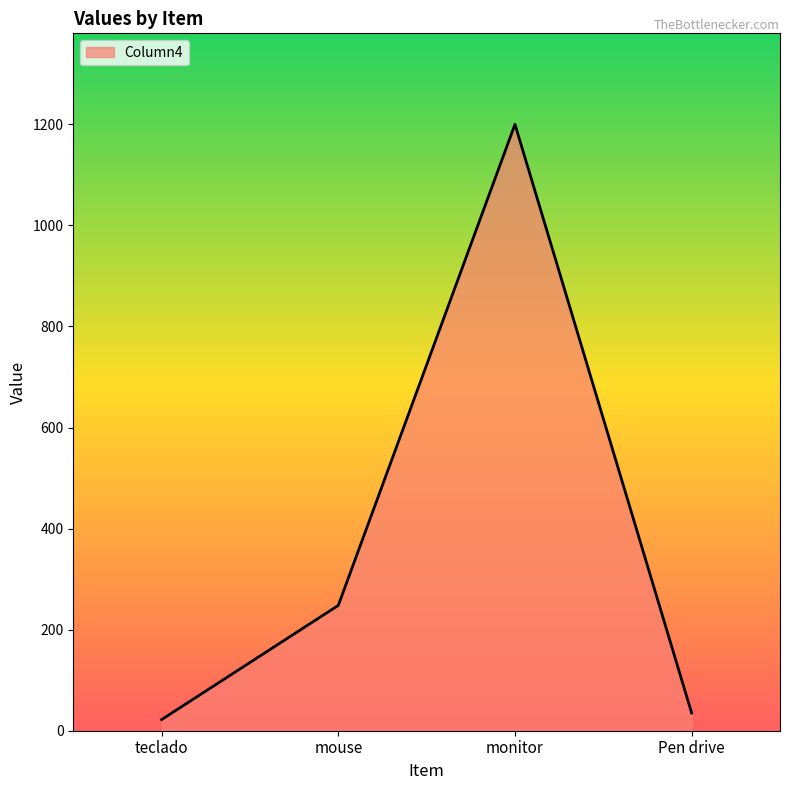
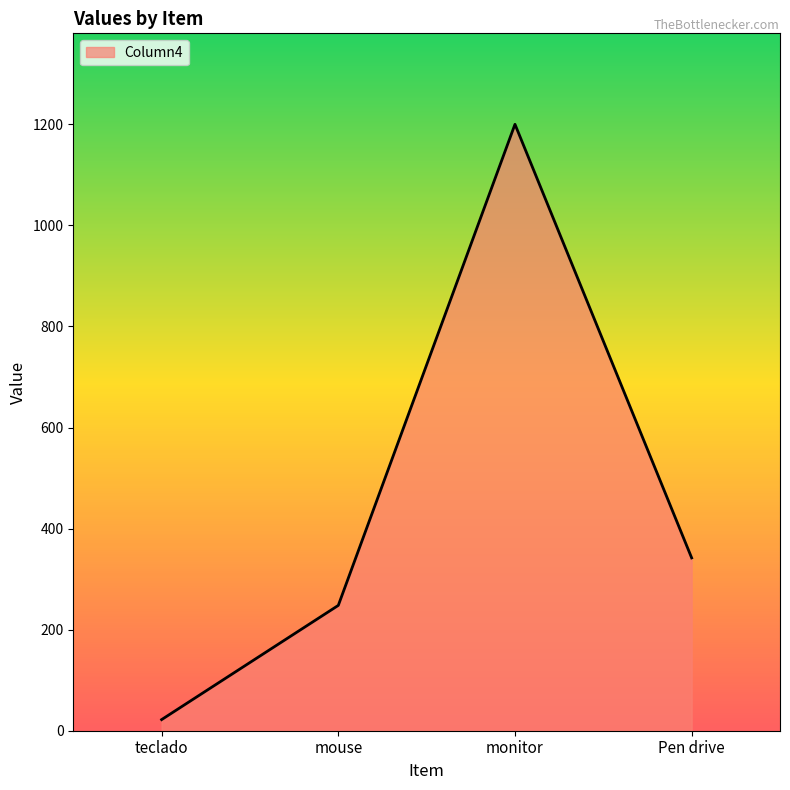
  {
    "teclado": 20,
    "mouse": 250,
    "monitor": 1200,
-   "Pen drive": 40
+   "Pen drive": 340
  }
